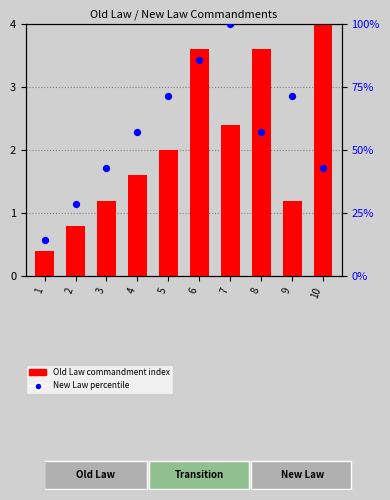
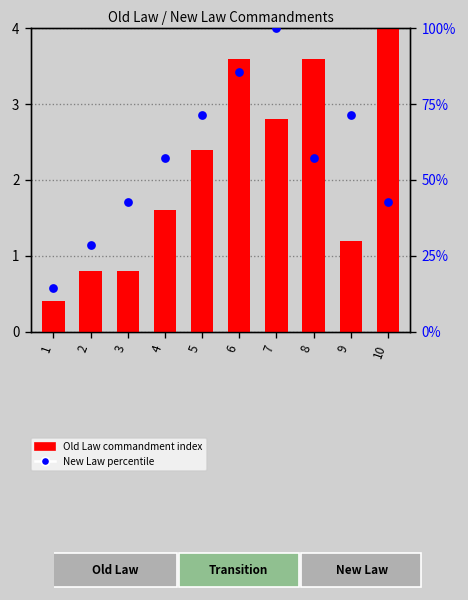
  {
    "Old Law commandment index": {
      "1": 0.4,
      "2": 0.8,
-     "3": 1.2,
+     "3": 0.8,
      "4": 1.6,
-     "5": 2.0,
+     "5": 2.4,
      "6": 3.6,
-     "7": 2.4,
+     "7": 2.8,
      "8": 3.6,
      "9": 1.2,
      "10": 4.0
    }
  }
